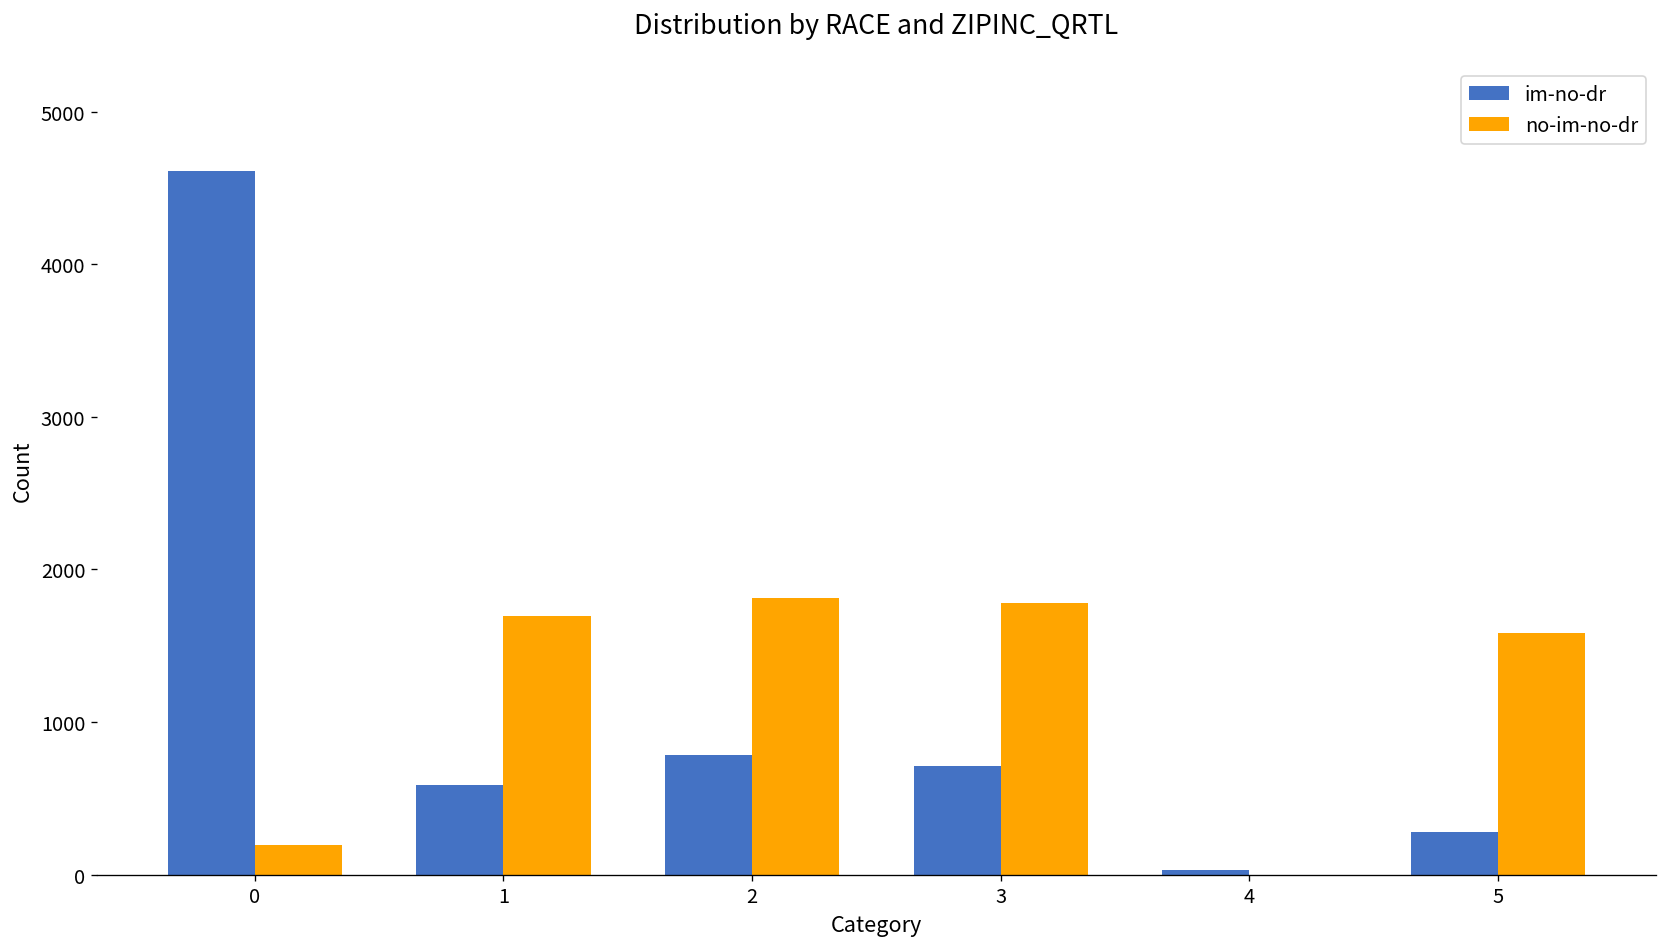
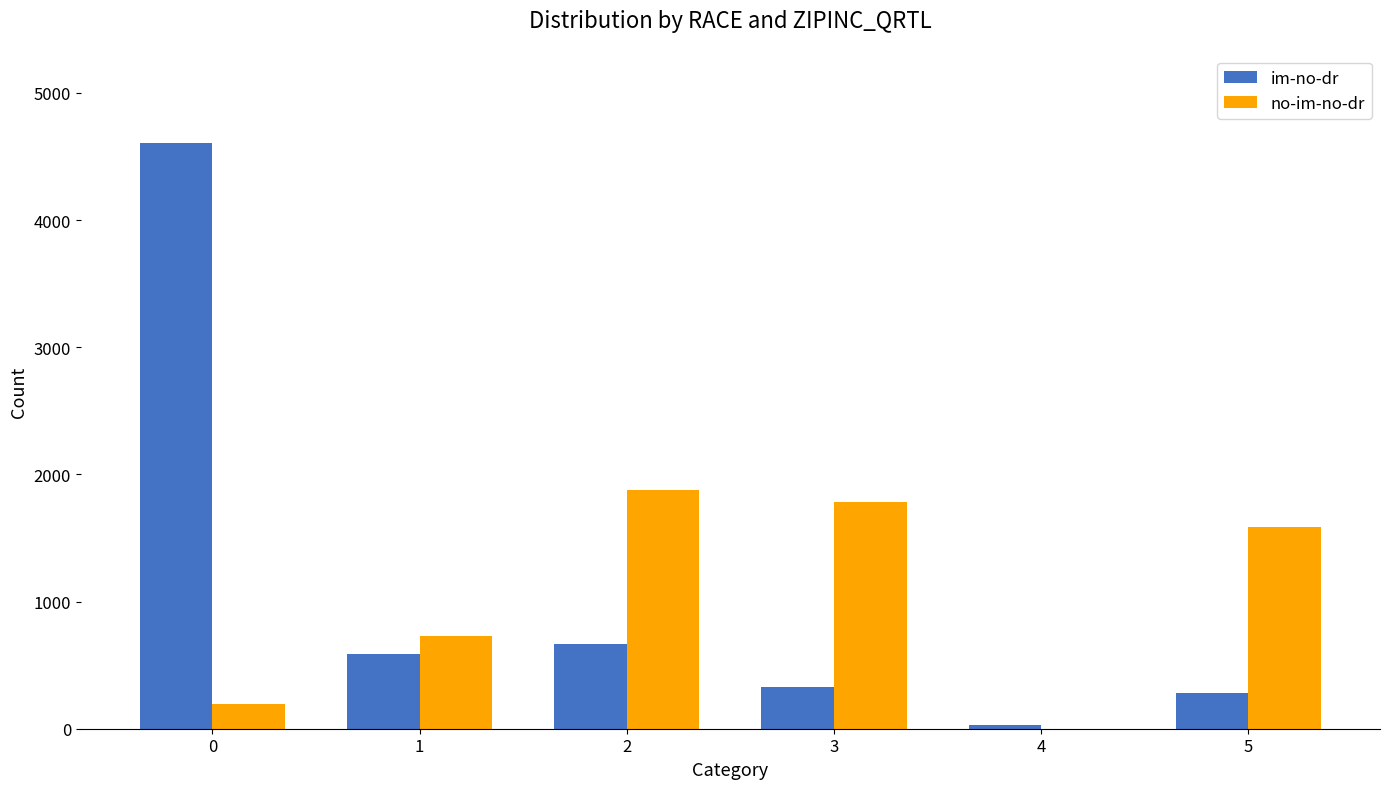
  {
    "im-no-dr": {
      "0": 4610,
      "1": 590,
-     "2": 790,
-     "3": 710,
+     "2": 660,
+     "3": 330,
      "4": 30,
      "5": 280
    },
    "no-im-no-dr": {
      "0": 190,
-     "1": 1700,
-     "2": 1810,
+     "1": 730,
+     "2": 1880,
      "3": 1780,
      "4": 0,
      "5": 1590
    }
  }
